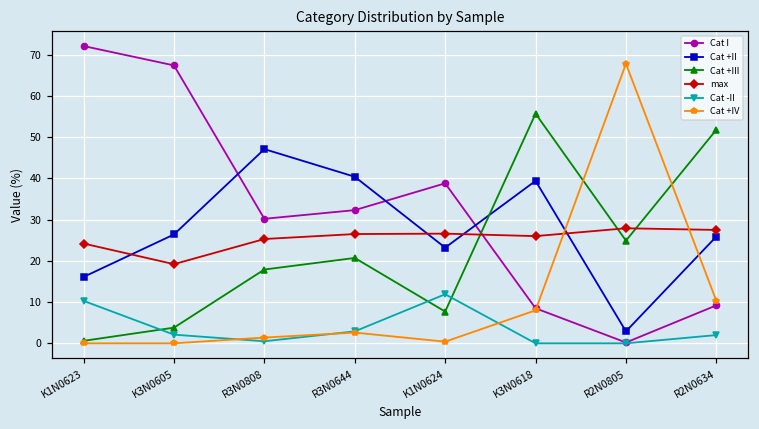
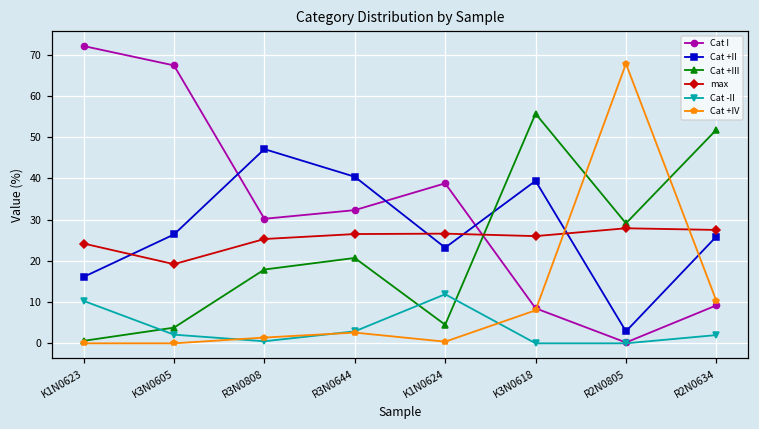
  {
    "Cat I": {
      "K1N0623": 72,
      "K3N0605": 67,
      "R3N0808": 30,
      "R3N0644": 32,
      "K1N0624": 39,
      "R2N0634": 9
    },
    "Cat +II": {
      "K1N0623": 16,
      "K3N0605": 26,
      "R3N0808": 47,
      "R3N0644": 40,
      "K1N0624": 23,
      "K3N0618": 39,
      "R2N0805": 3,
      "R2N0634": 26
    },
    "Cat +III": {
      "K3N0605": 4,
      "R3N0808": 18,
      "R3N0644": 21,
-     "K1N0624": 8,
+     "K1N0624": 5,
      "K3N0618": 56,
-     "R2N0805": 25,
+     "R2N0805": 29,
      "R2N0634": 52
    },
    "max": {
      "K1N0623": 24,
      "K3N0605": 19,
      "R3N0808": 25,
      "R3N0644": 27,
      "K1N0624": 27,
      "K3N0618": 26,
      "R2N0805": 28,
      "R2N0634": 28
    },
    "Cat -II": {
      "K1N0623": 10,
      "K3N0605": 2,
      "R3N0808": 1,
      "K1N0624": 12,
      "K3N0618": 0,
      "R2N0634": 2
    },
    "Cat +IV": {
      "K3N0605": 0,
      "R3N0808": 1,
      "K1N0624": 0,
      "R2N0805": 68,
      "R2N0634": 10
    }
  }
